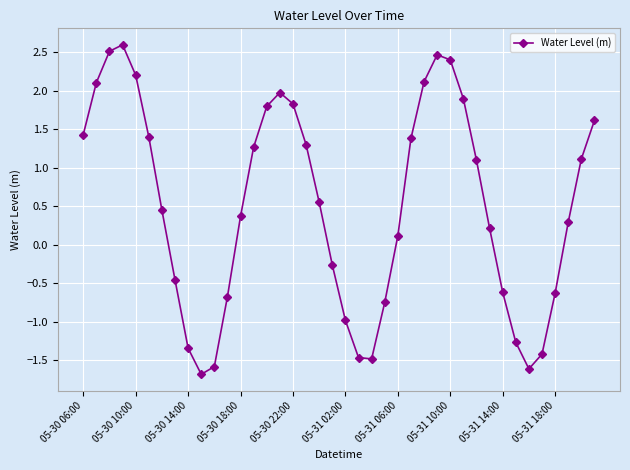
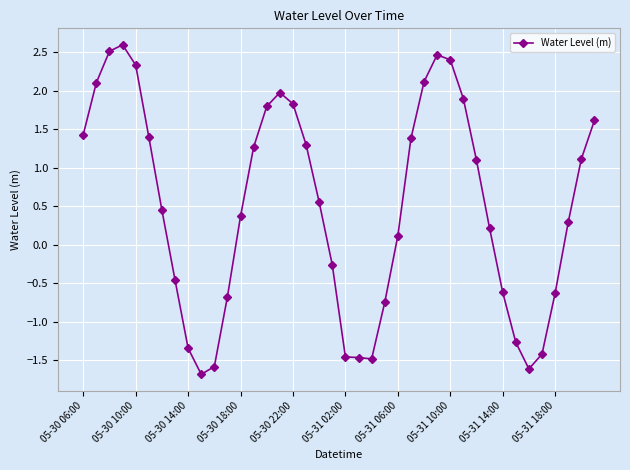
  {
    "05-30 06:00": 1.4,
-   "05-30 10:00": 2.2,
+   "05-30 10:00": 2.3,
    "05-30 14:00": -1.3,
    "05-30 18:00": 0.4,
    "05-30 22:00": 1.8,
-   "05-31 02:00": -1.0,
+   "05-31 02:00": -1.5,
    "05-31 06:00": 0.1,
    "05-31 10:00": 2.4,
    "05-31 14:00": -0.6,
    "05-31 18:00": -0.6
  }
